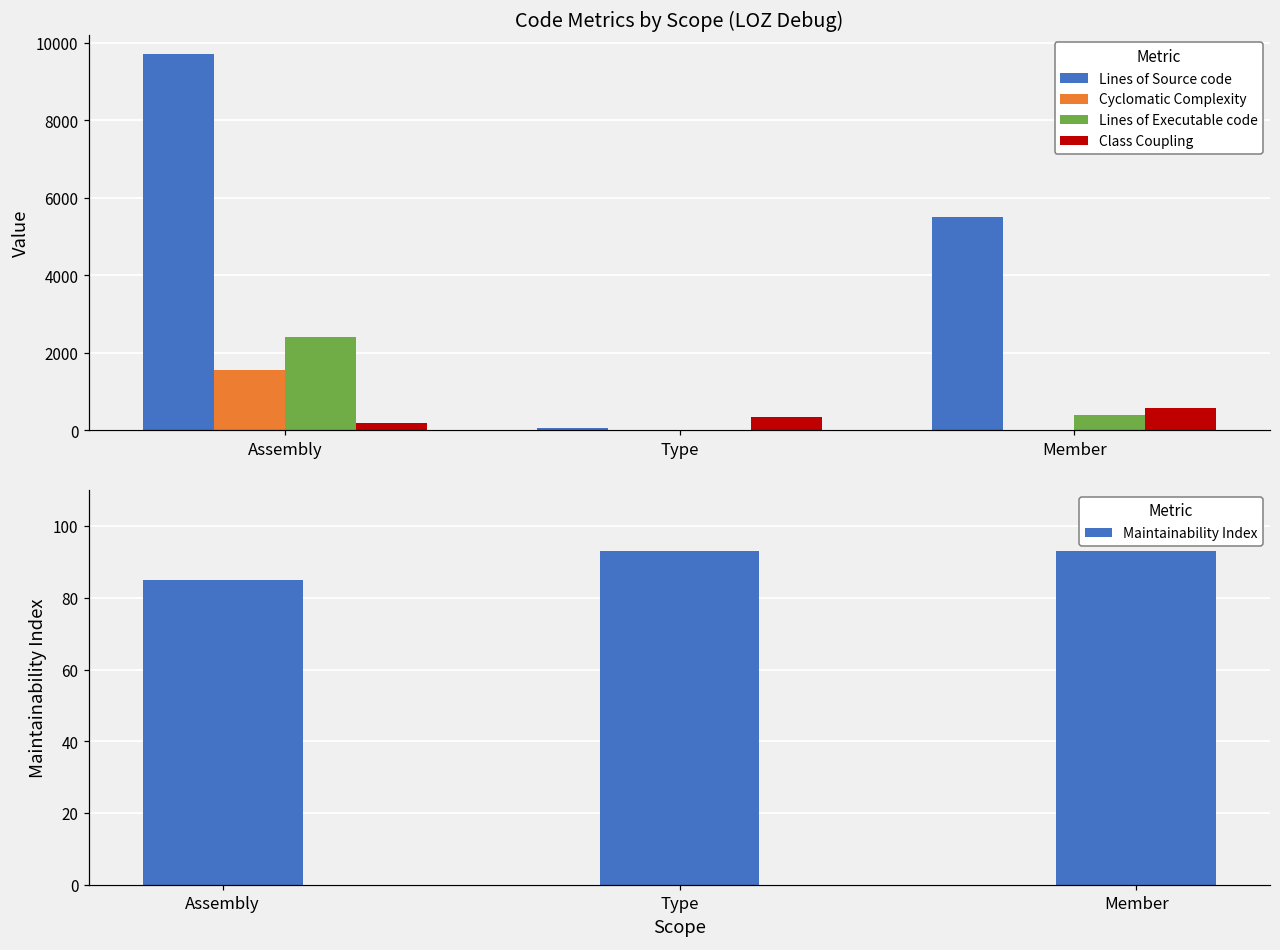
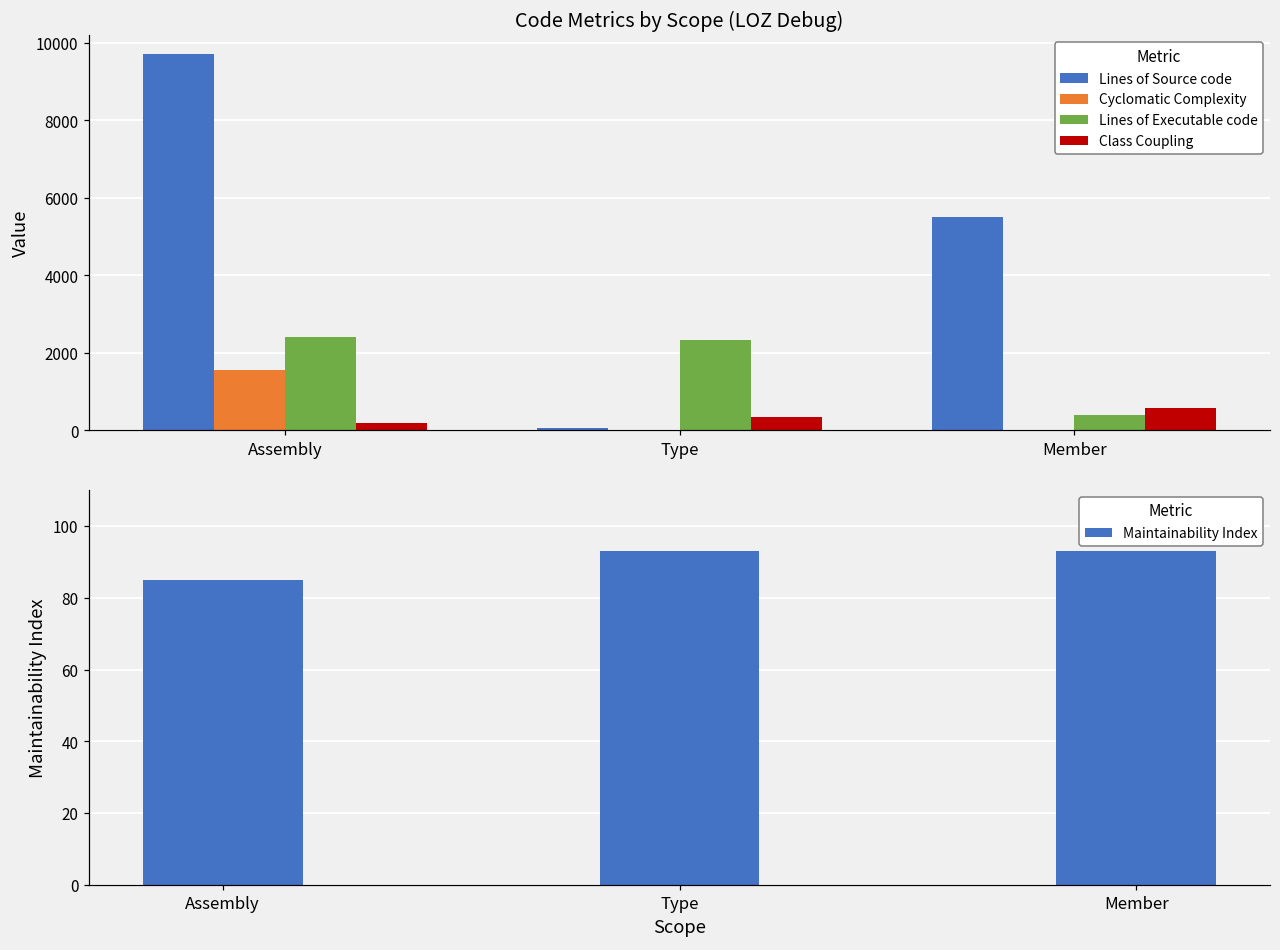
  {
    "Code Metrics by Scope (LOZ Debug)": {
      "Lines of Source code": {
        "Assembly": 9700,
        "Member": 5500
      },
      "Cyclomatic Complexity": {
        "Assembly": 1600,
        "Member": 0
      },
      "Lines of Executable code": {
        "Assembly": 2400,
-       "Type": 0,
+       "Type": 2300,
        "Member": 400
      },
      "Class Coupling": {
        "Assembly": 200,
        "Type": 300,
        "Member": 600
      }
    }
  }
